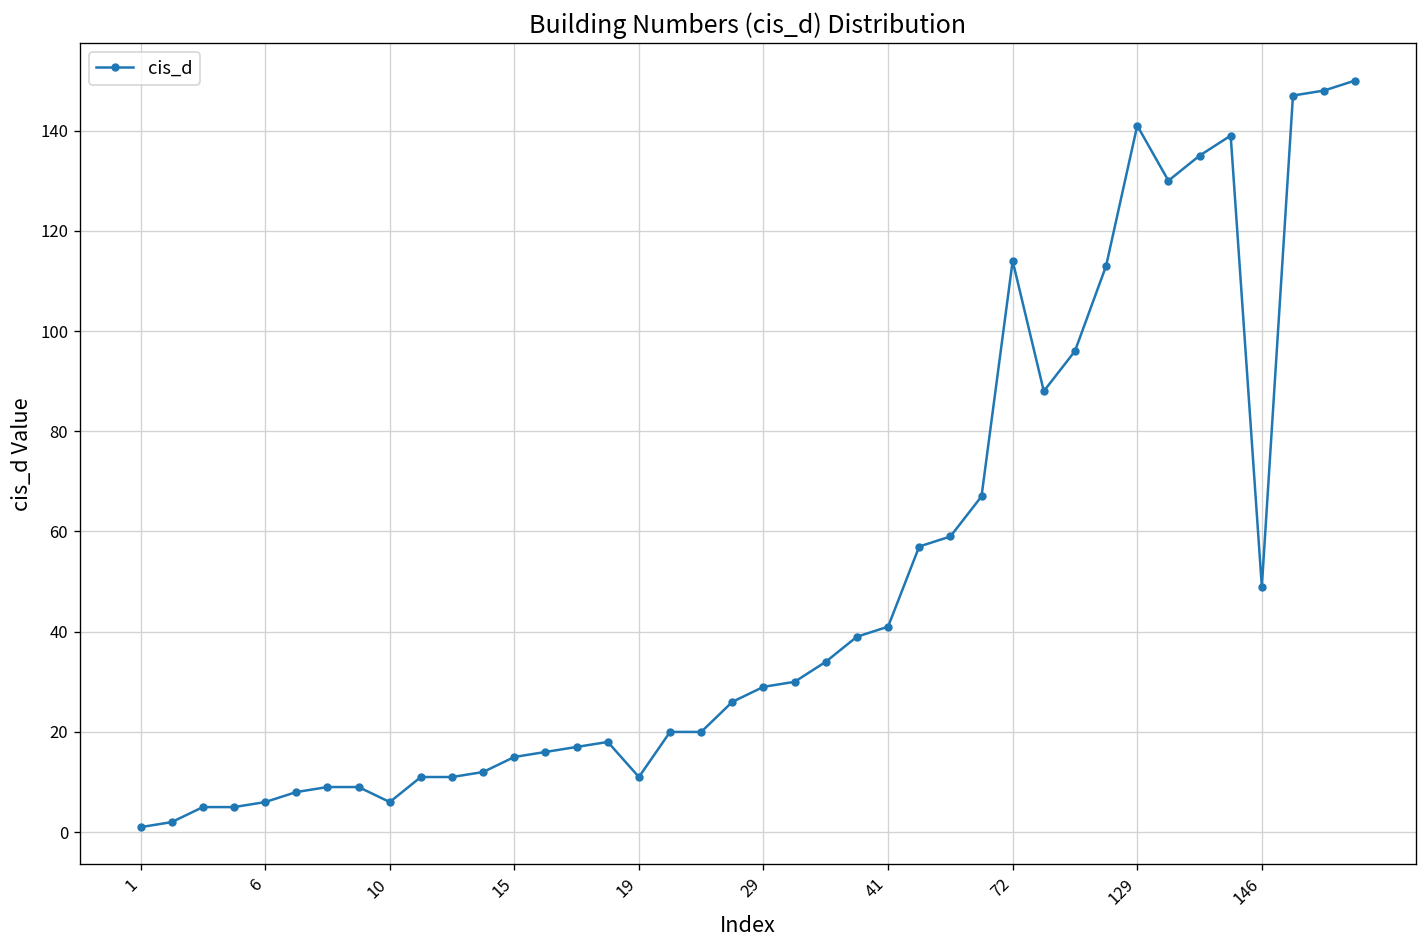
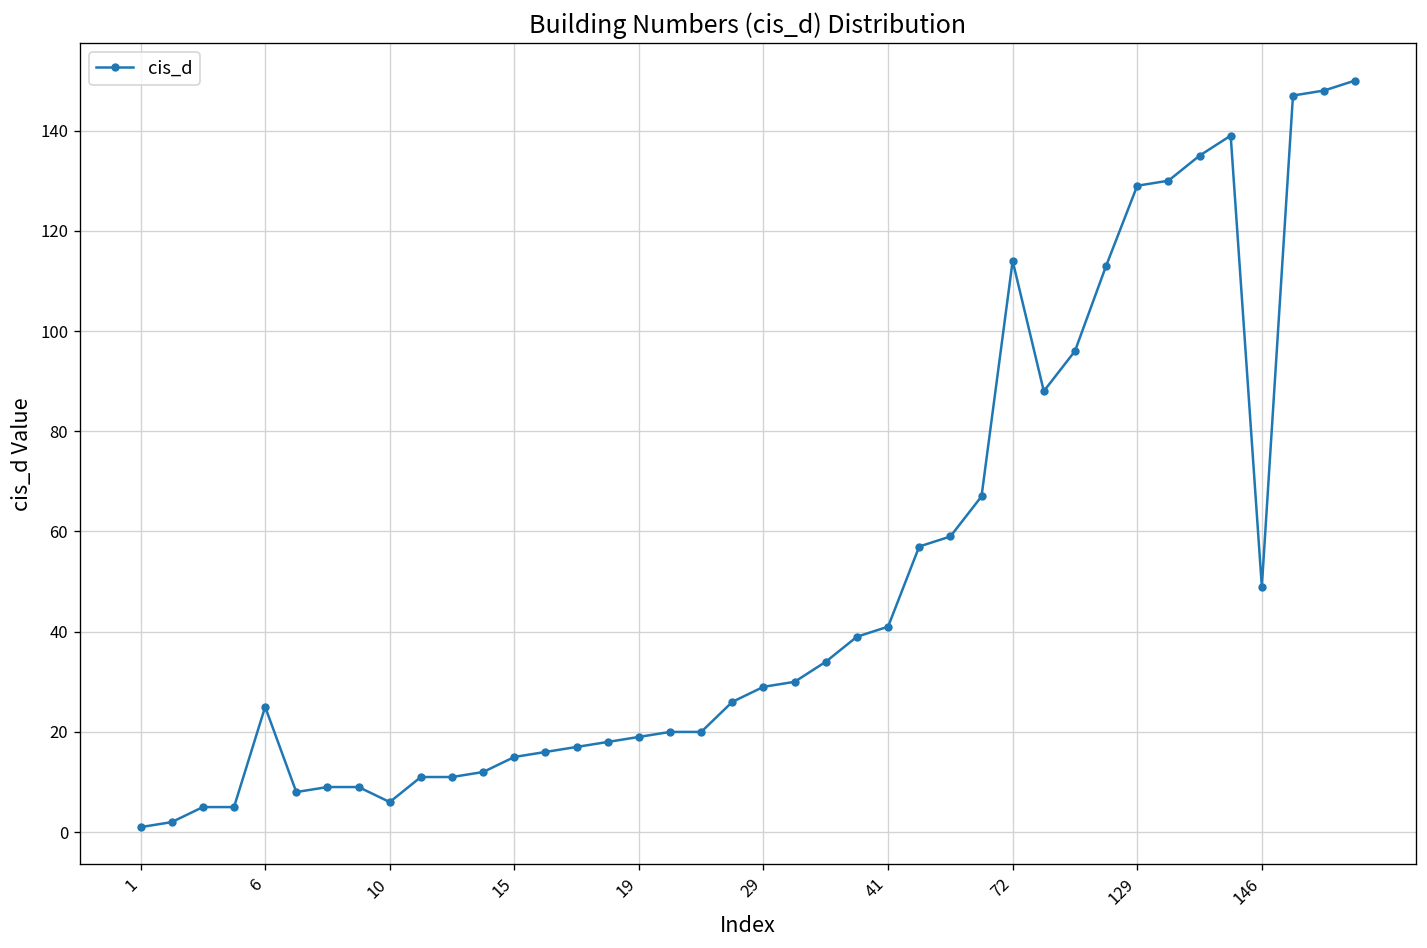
  {
    "1": 1,
-   "6": 6,
+   "6": 25,
    "10": 6,
    "15": 15,
-   "19": 11,
+   "19": 19,
    "29": 29,
    "41": 41,
    "72": 114,
-   "129": 141,
+   "129": 129,
    "146": 49
  }
